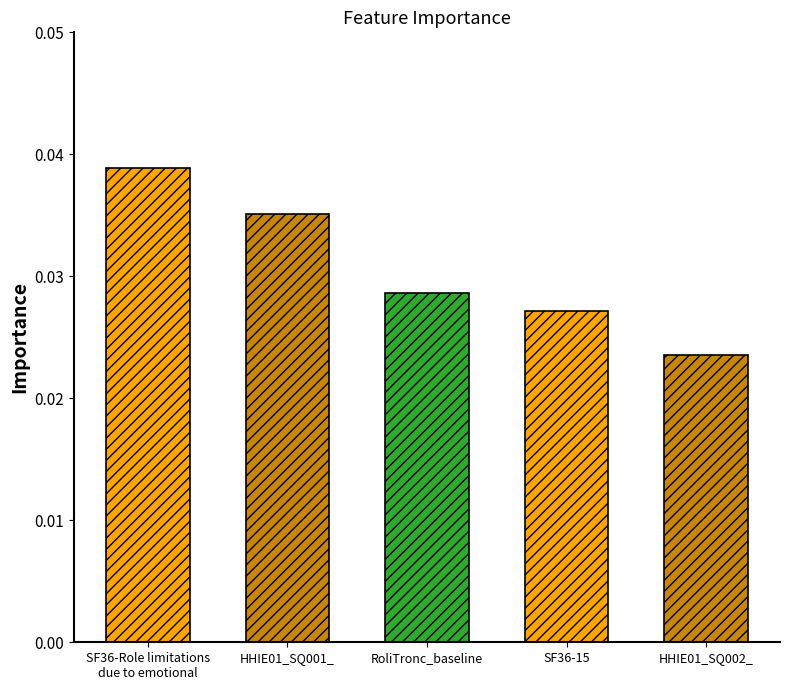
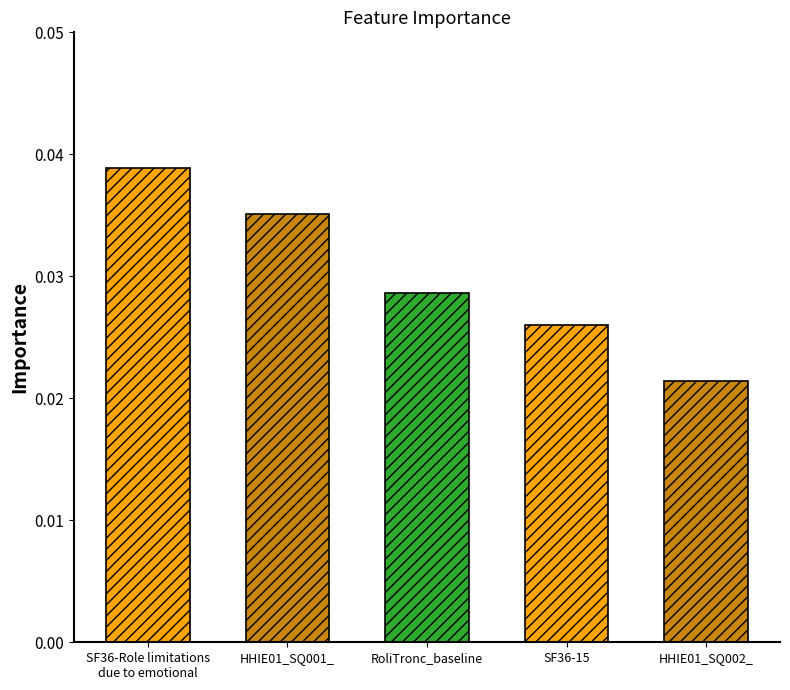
  {
    "SF36-Role limitations due to emotional": 0.0389,
    "HHIE01_SQ001_": 0.0351,
    "RoliTronc_baseline": 0.0286,
-   "SF36-15": 0.0271,
-   "HHIE01_SQ002_": 0.0235
+   "SF36-15": 0.0260,
+   "HHIE01_SQ002_": 0.0214
  }
